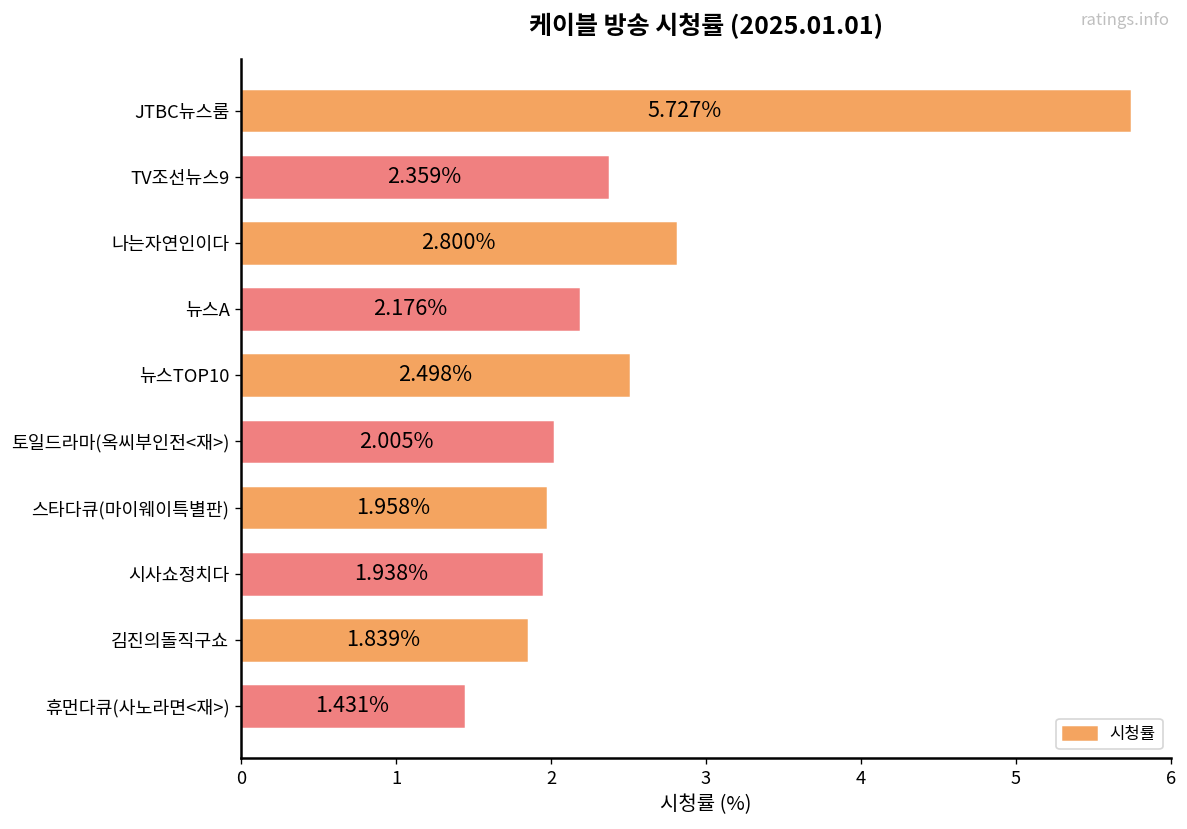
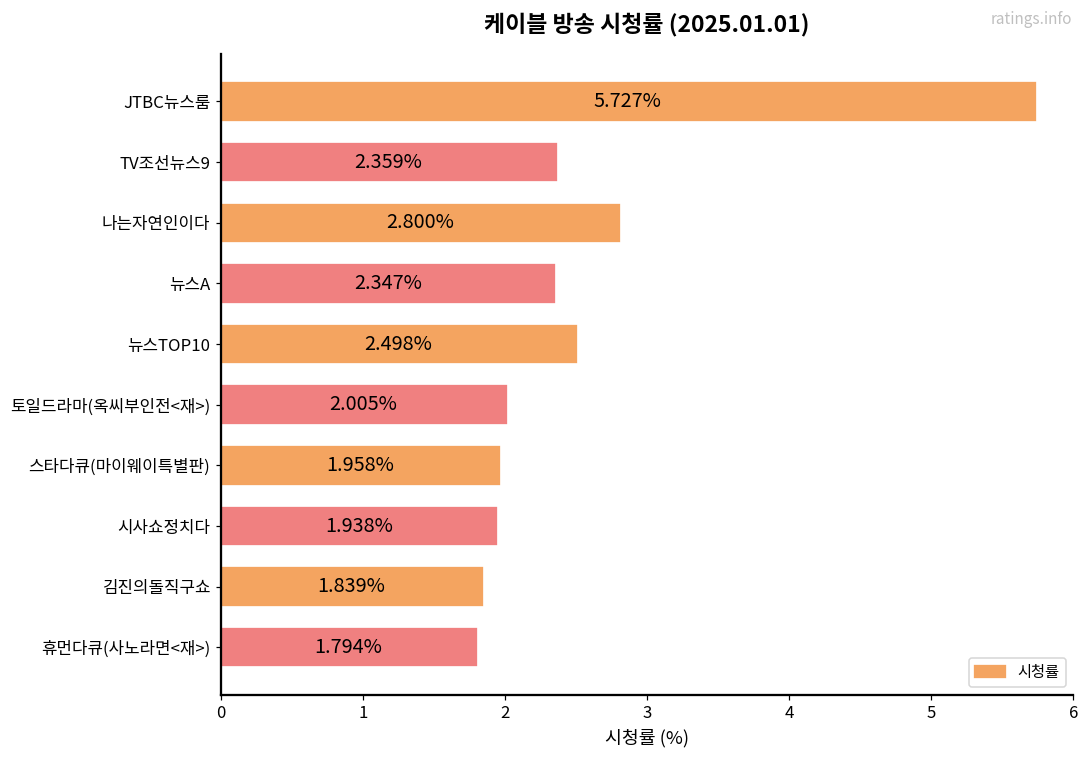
  {
    "JTBC뉴스룸": "5.727%",
    "TV조선뉴스9": "2.359%",
    "나는자연인이다": "2.800%",
-   "뉴스A": "2.176%",
+   "뉴스A": "2.347%",
    "뉴스TOP10": "2.498%",
    "토일드라마(옥씨부인전<재>)": "2.005%",
    "스타다큐(마이웨이특별판)": "1.958%",
    "시사쇼정치다": "1.938%",
    "김진의돌직구쇼": "1.839%",
-   "휴먼다큐(사노라면<재>)": "1.431%"
+   "휴먼다큐(사노라면<재>)": "1.794%"
  }
